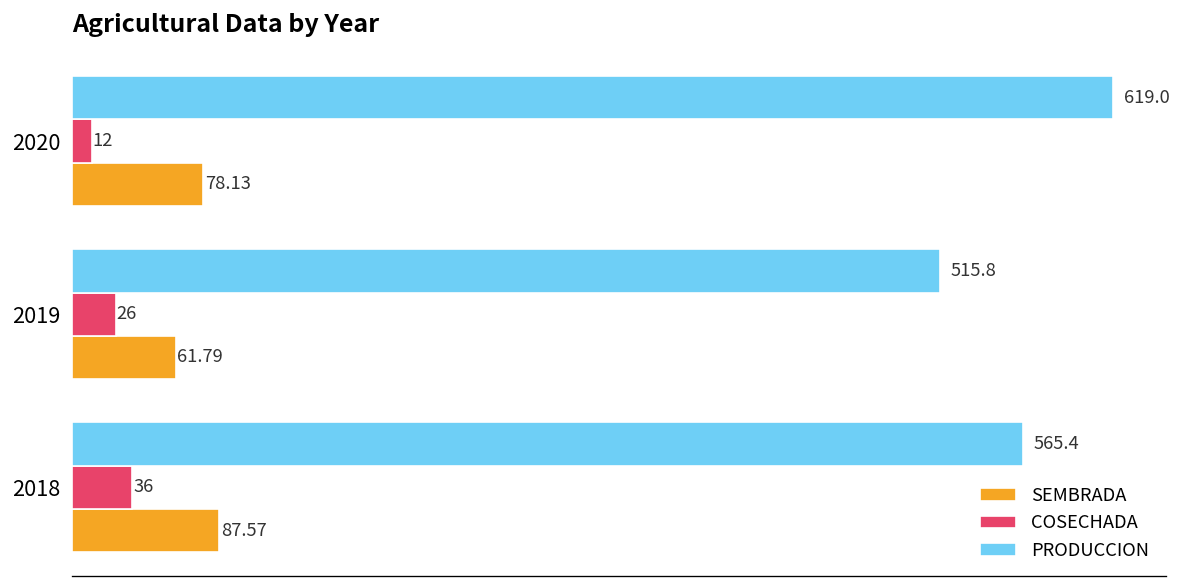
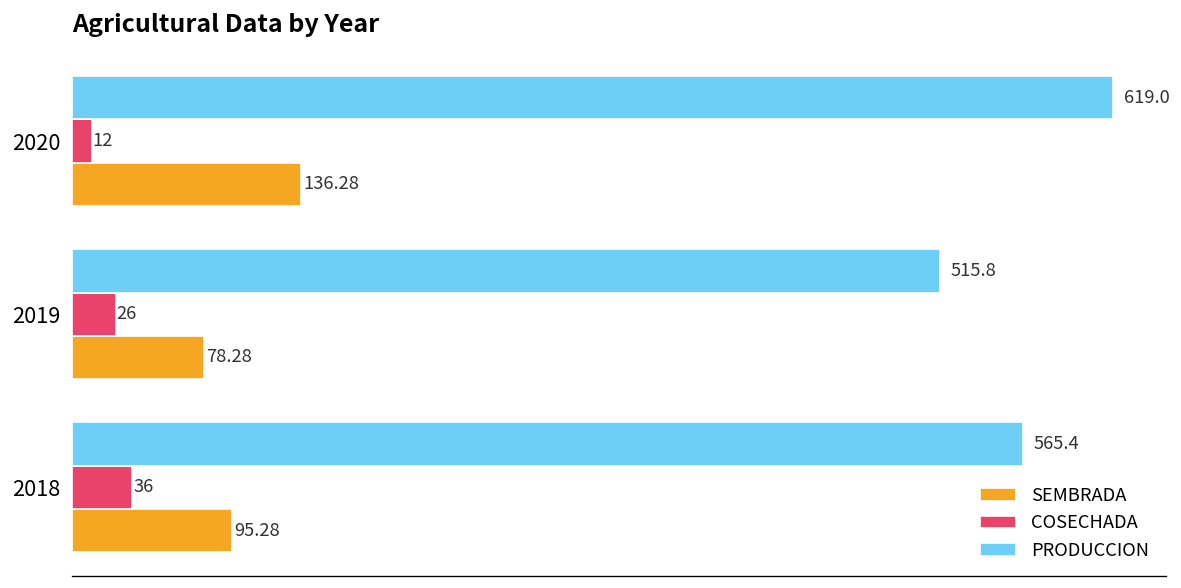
  {
    "SEMBRADA": {
-     "2020": 78.13,
-     "2019": 61.79,
-     "2018": 87.57
+     "2020": 136.28,
+     "2019": 78.28,
+     "2018": 95.28
    },
    "COSECHADA": {
      "2020": 12,
      "2019": 26,
      "2018": 36
    },
    "PRODUCCION": {
      "2020": 619.0,
      "2019": 515.8,
      "2018": 565.4
    }
  }
